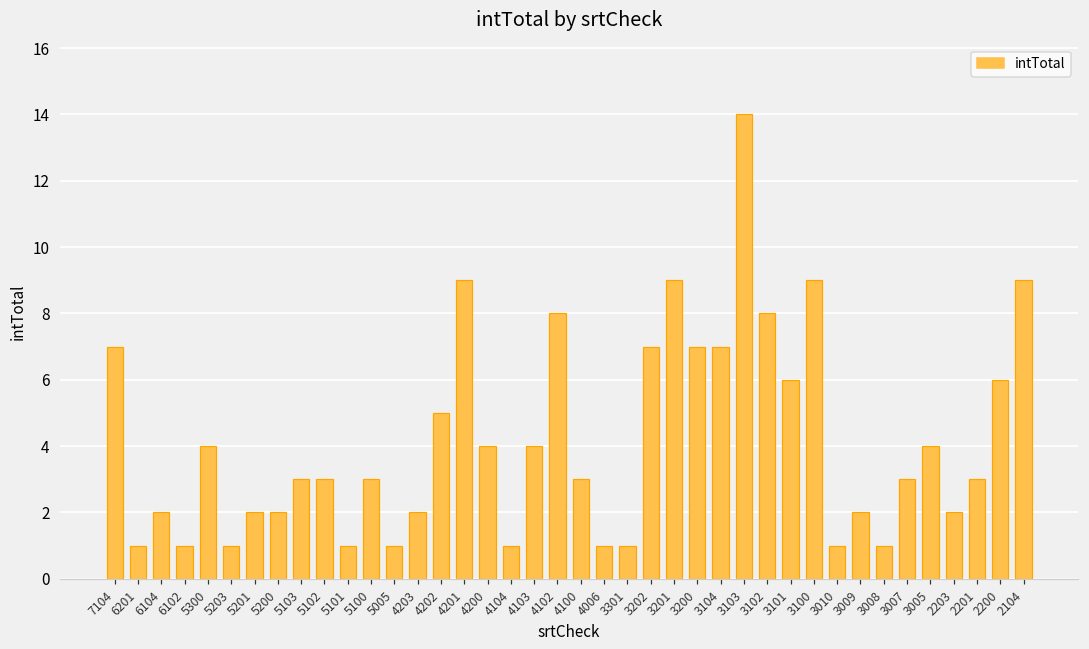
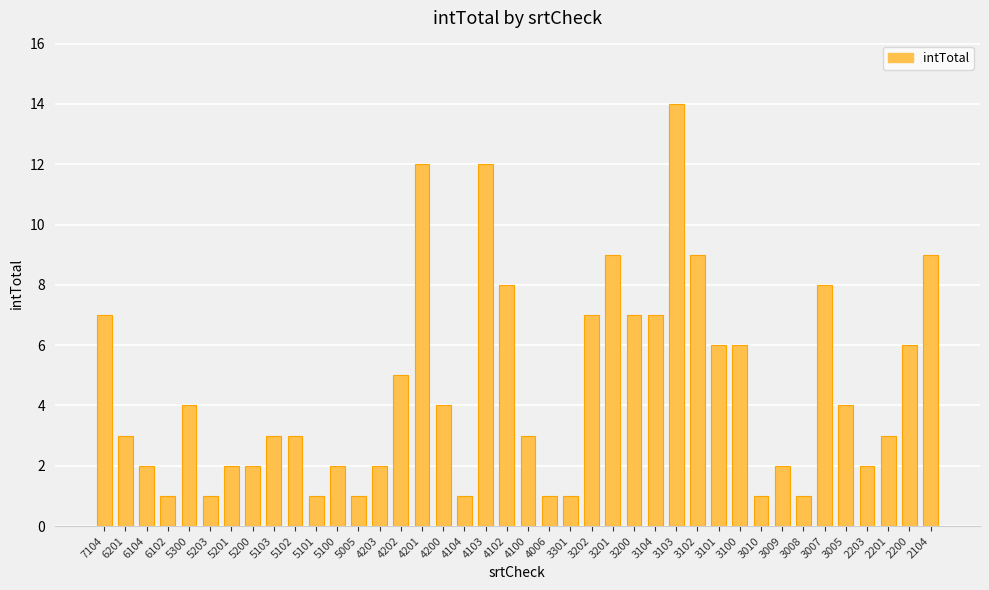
  {
    "7104": 7,
-   "6201": 1,
+   "6201": 3,
    "6104": 2,
    "6102": 1,
    "5300": 4,
    "5203": 1,
    "5201": 2,
    "5200": 2,
    "5103": 3,
    "5102": 3,
    "5101": 1,
-   "5100": 3,
+   "5100": 2,
    "5005": 1,
    "4203": 2,
    "4202": 5,
-   "4201": 9,
+   "4201": 12,
    "4200": 4,
    "4104": 1,
-   "4103": 4,
+   "4103": 12,
    "4102": 8,
    "4100": 3,
    "4006": 1,
    "3301": 1,
    "3202": 7,
    "3201": 9,
    "3200": 7,
    "3104": 7,
    "3103": 14,
-   "3102": 8,
+   "3102": 9,
    "3101": 6,
-   "3100": 9,
+   "3100": 6,
    "3010": 1,
    "3009": 2,
    "3008": 1,
-   "3007": 3,
+   "3007": 8,
    "3005": 4,
    "2203": 2,
    "2201": 3,
    "2200": 6,
    "2104": 9
  }
